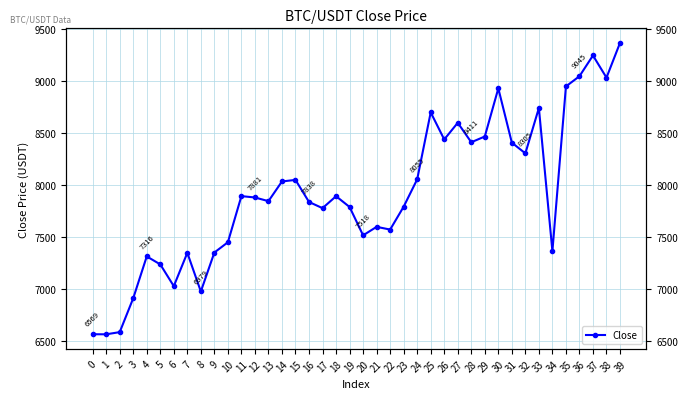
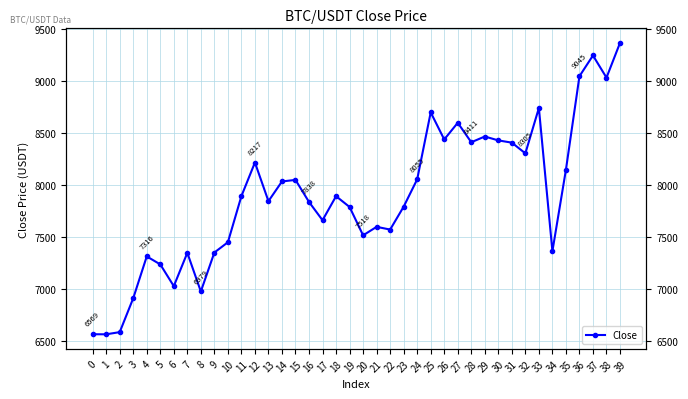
  {
    "0": 6569,
    "4": 7316,
    "8": 6979,
-   "12": 7881,
+   "12": 8217,
    "16": 7838,
-   "17": 7780,
+   "17": 7660,
    "20": 7518,
    "24": 8055,
    "28": 8411,
-   "30": 8930,
+   "30": 8430,
    "32": 8305,
-   "35": 8950,
+   "35": 8150,
    "36": 9045
  }
